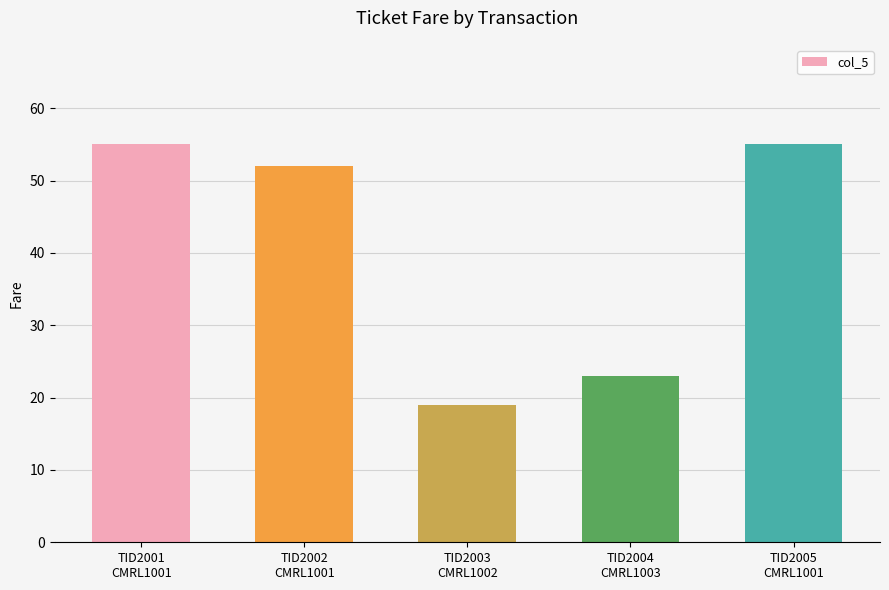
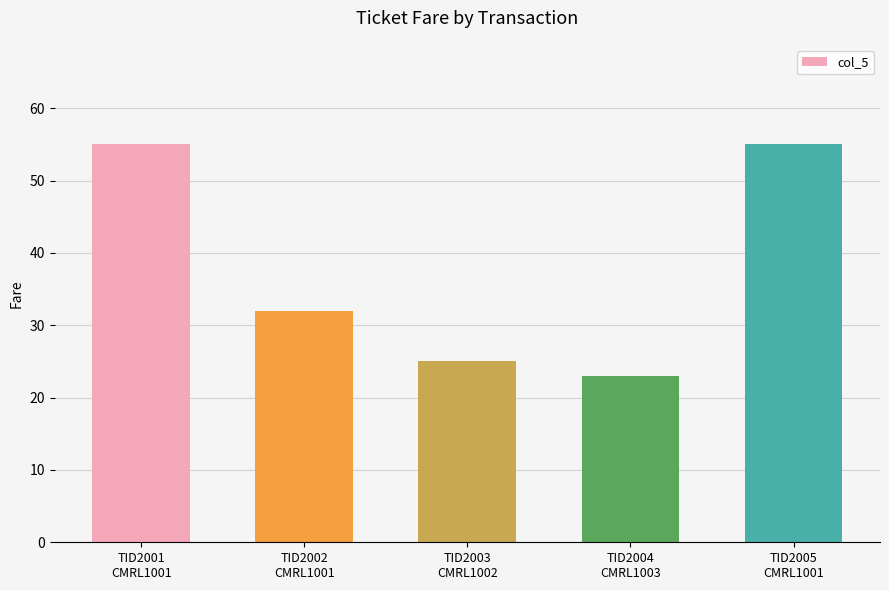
  {
    "TID2001 CMRL1001": 55,
-   "TID2002 CMRL1001": 52,
-   "TID2003 CMRL1002": 19,
+   "TID2002 CMRL1001": 32,
+   "TID2003 CMRL1002": 25,
    "TID2004 CMRL1003": 23,
    "TID2005 CMRL1001": 55
  }
